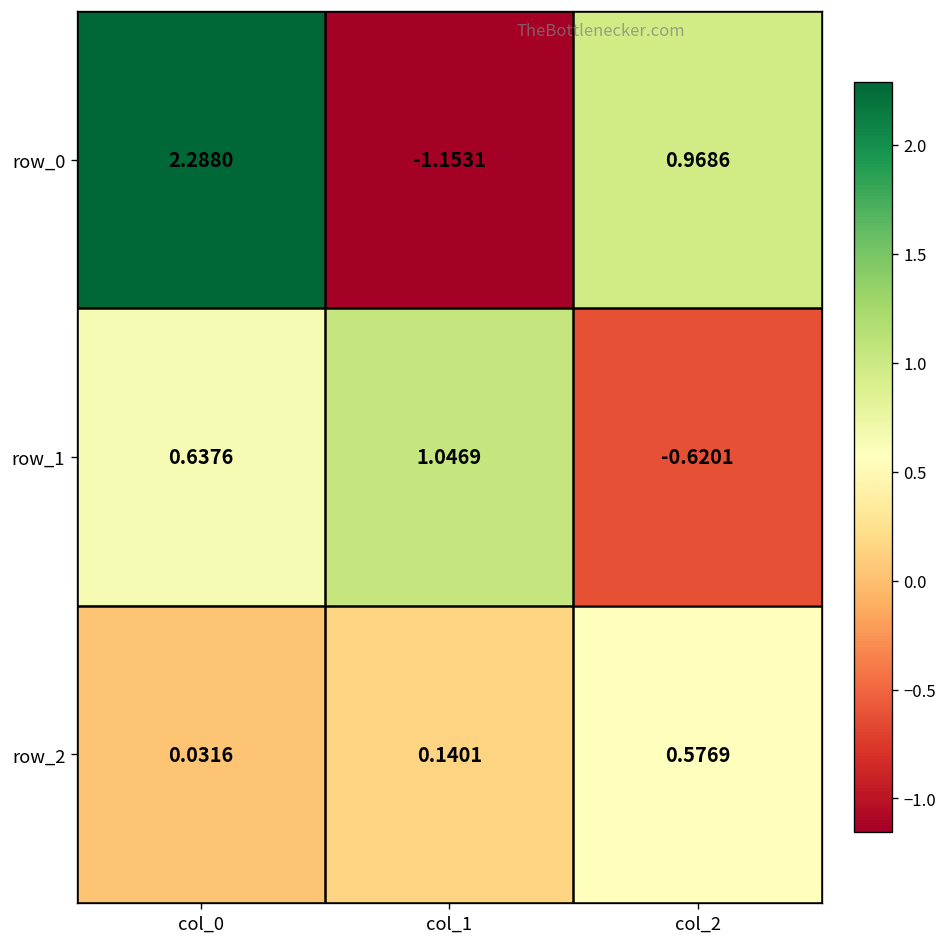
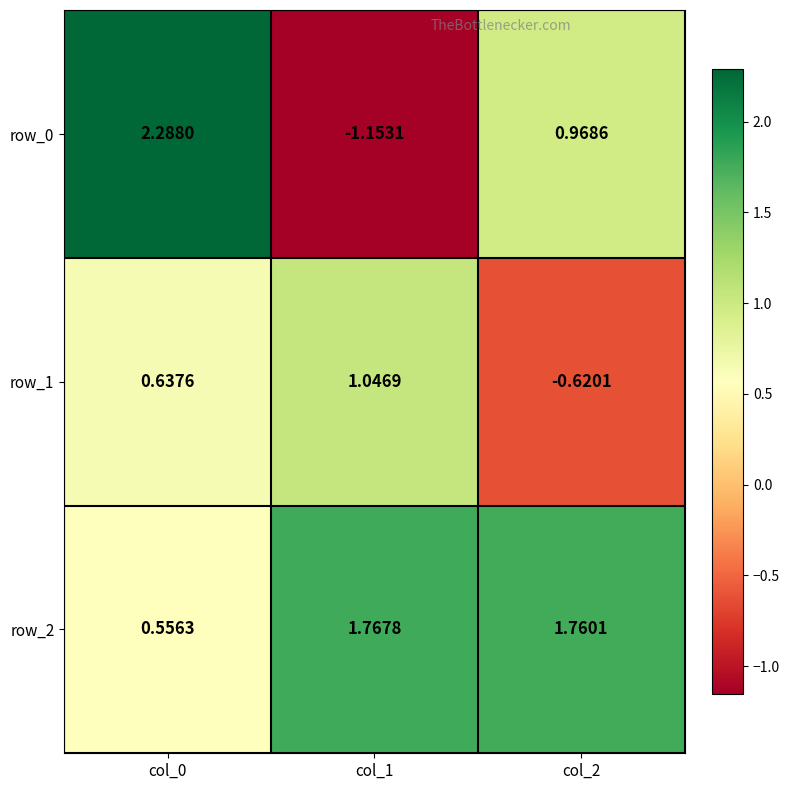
  {
    "row_0": {
      "col_0": 2.2880,
      "col_1": -1.1531,
      "col_2": 0.9686
    },
    "row_1": {
      "col_0": 0.6376,
      "col_1": 1.0469,
      "col_2": -0.6201
    },
    "row_2": {
-     "col_0": 0.0316,
-     "col_1": 0.1401,
-     "col_2": 0.5769
+     "col_0": 0.5563,
+     "col_1": 1.7678,
+     "col_2": 1.7601
    }
  }
